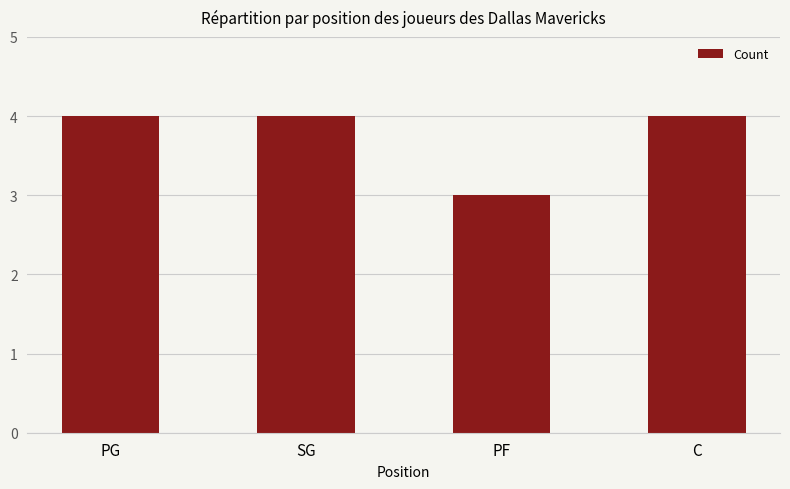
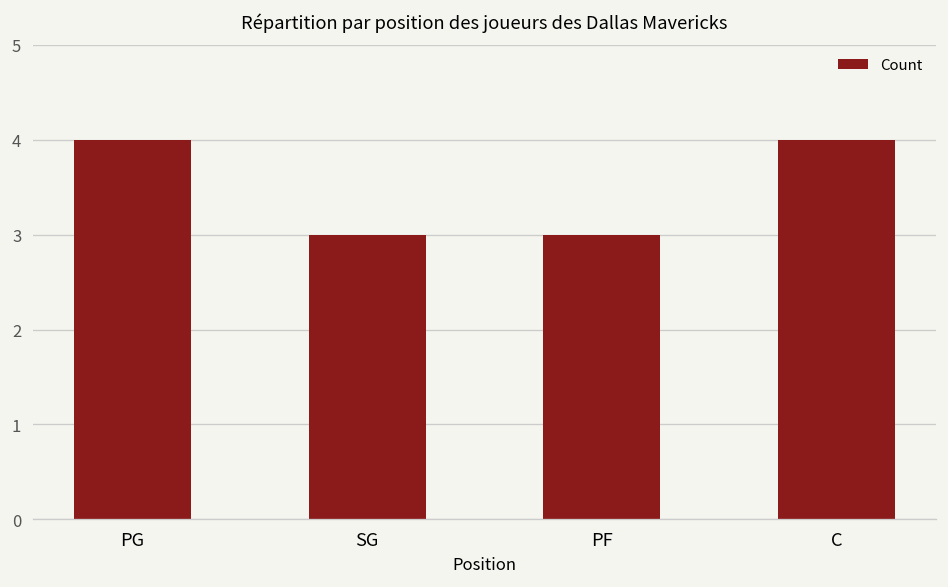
  {
    "PG": 4,
-   "SG": 4,
+   "SG": 3,
    "PF": 3,
    "C": 4
  }
